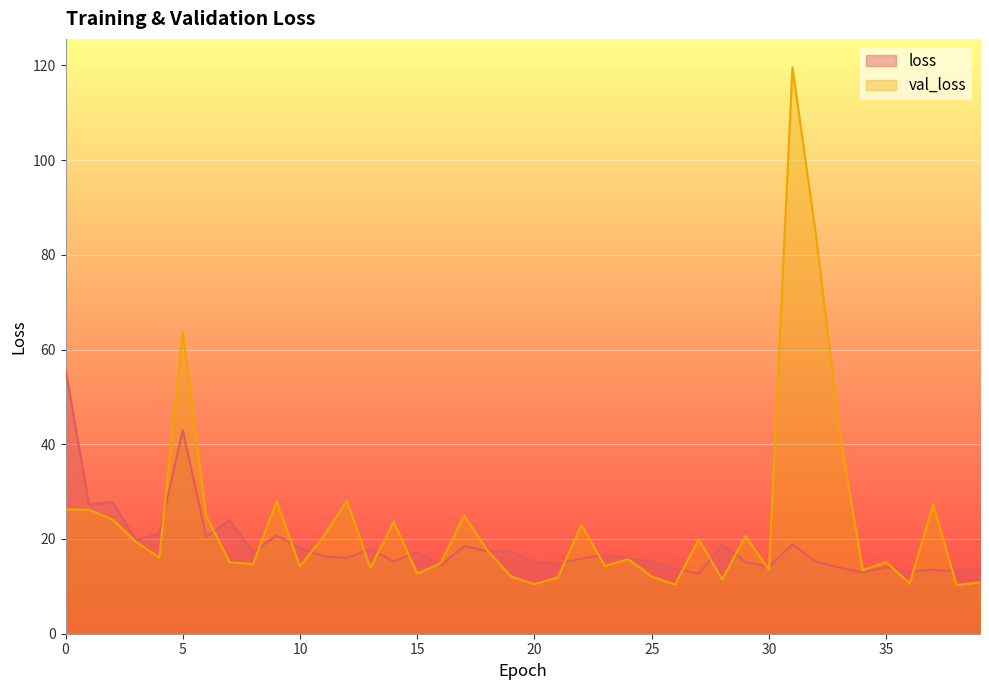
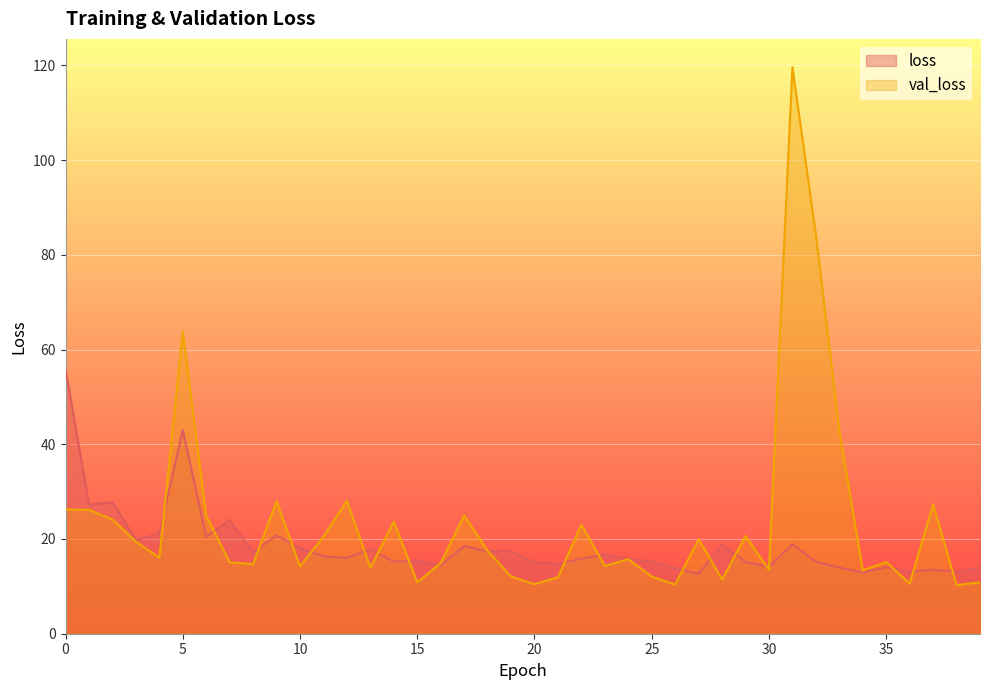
  {
    "loss": {
      "0": 56,
      "5": 43,
      "10": 18,
-     "15": 17,
+     "15": 15,
      "20": 15,
      "25": 15,
      "30": 14,
      "35": 14
    },
    "val_loss": {
      "0": 26,
      "5": 64,
      "10": 14,
-     "15": 13,
+     "15": 11,
      "20": 10,
      "25": 12,
      "30": 13,
      "35": 15
    }
  }
